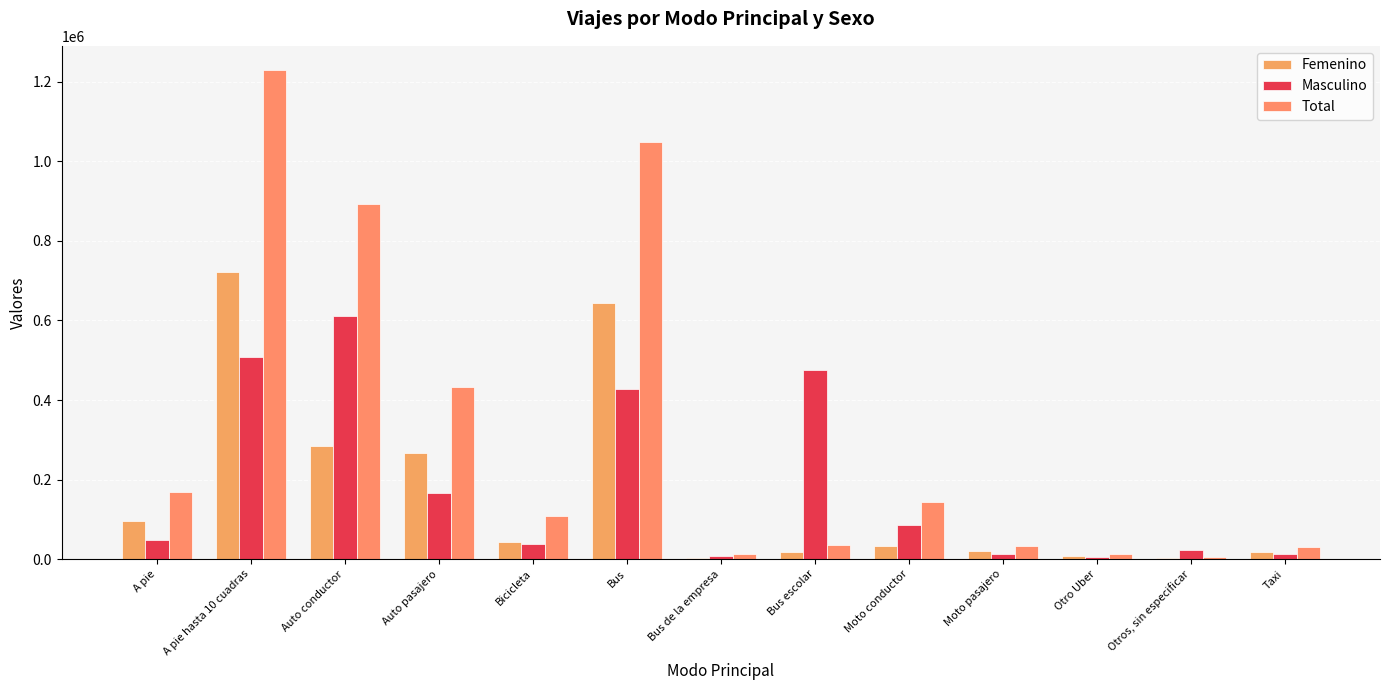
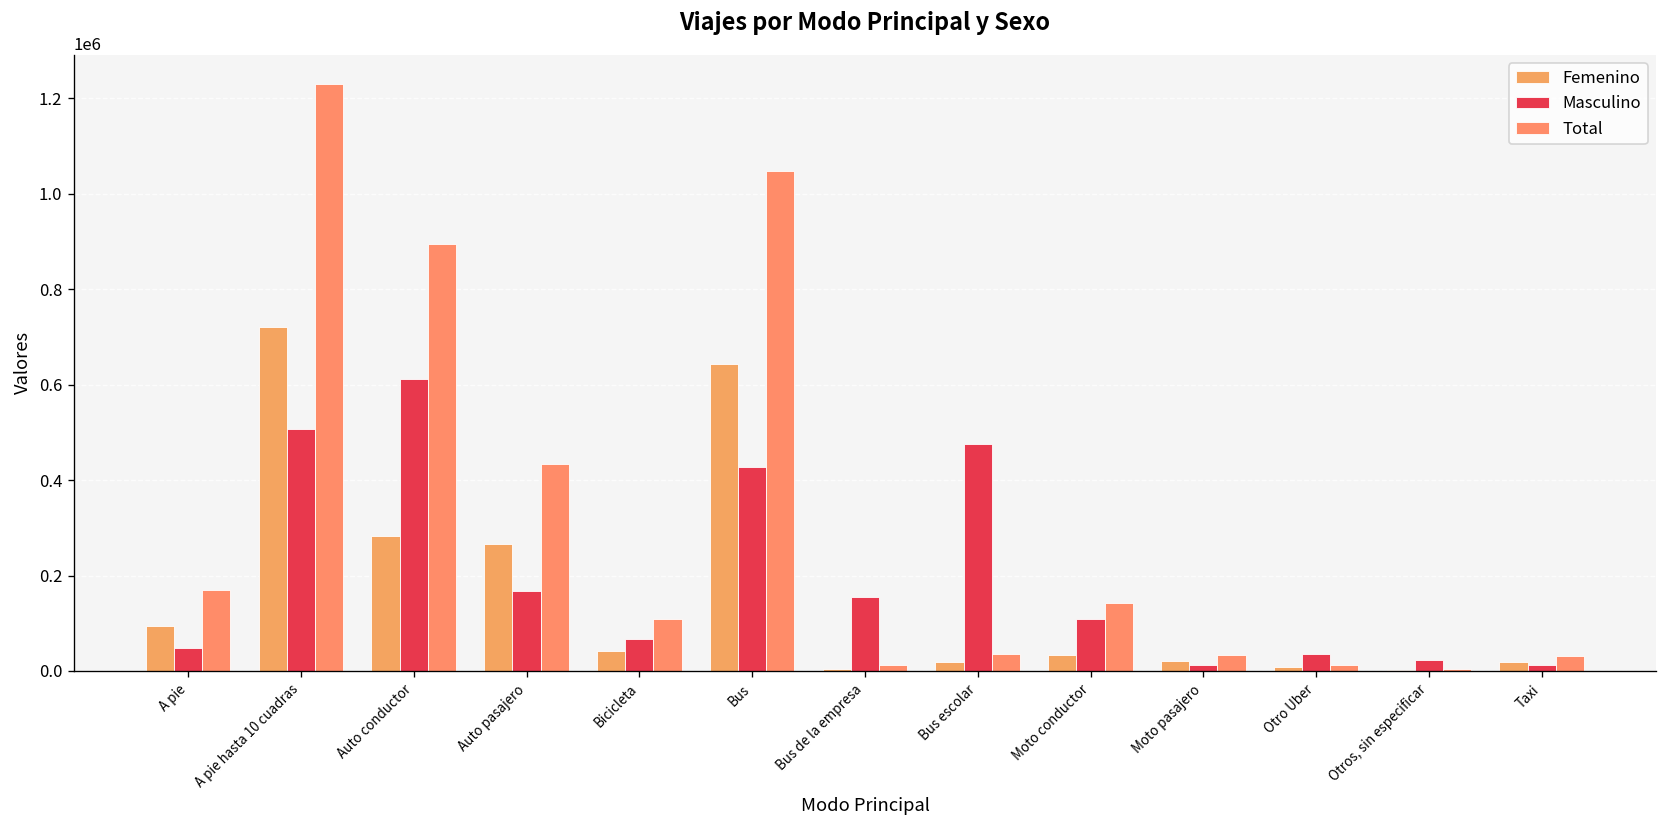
  {
    "Masculino": {
      "A pie": 50000,
      "A pie hasta 10 cuadras": 510000,
      "Auto conductor": 610000,
      "Auto pasajero": 170000,
-     "Bicicleta": 40000,
+     "Bicicleta": 70000,
      "Bus": 430000,
-     "Bus de la empresa": 10000,
+     "Bus de la empresa": 150000,
      "Bus escolar": 480000,
-     "Moto conductor": 90000,
+     "Moto conductor": 110000,
      "Moto pasajero": 10000,
-     "Otro Uber": 10000,
+     "Otro Uber": 30000,
      "Otros, sin especificar": 20000,
      "Taxi": 10000
    }
  }
